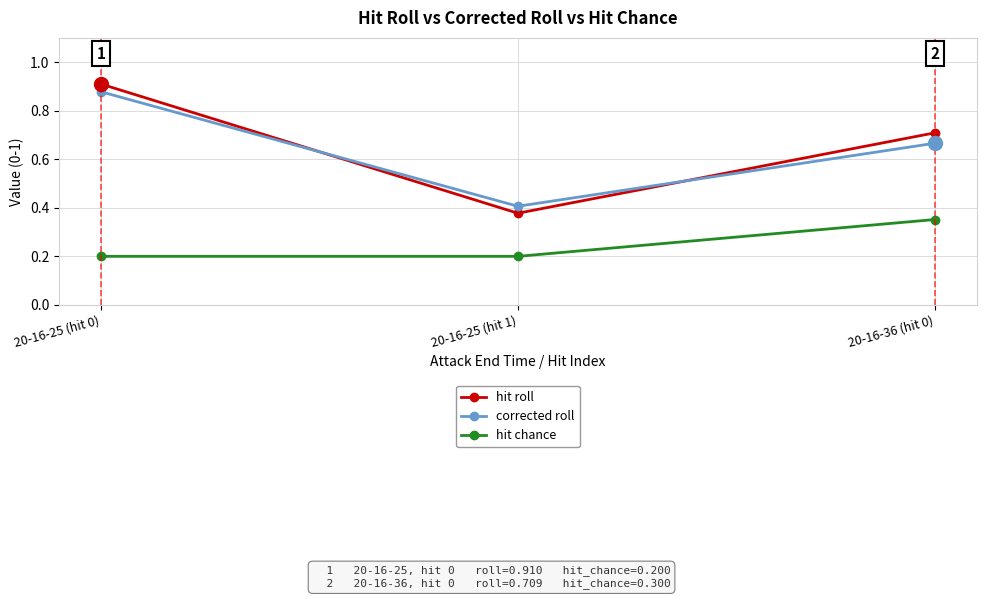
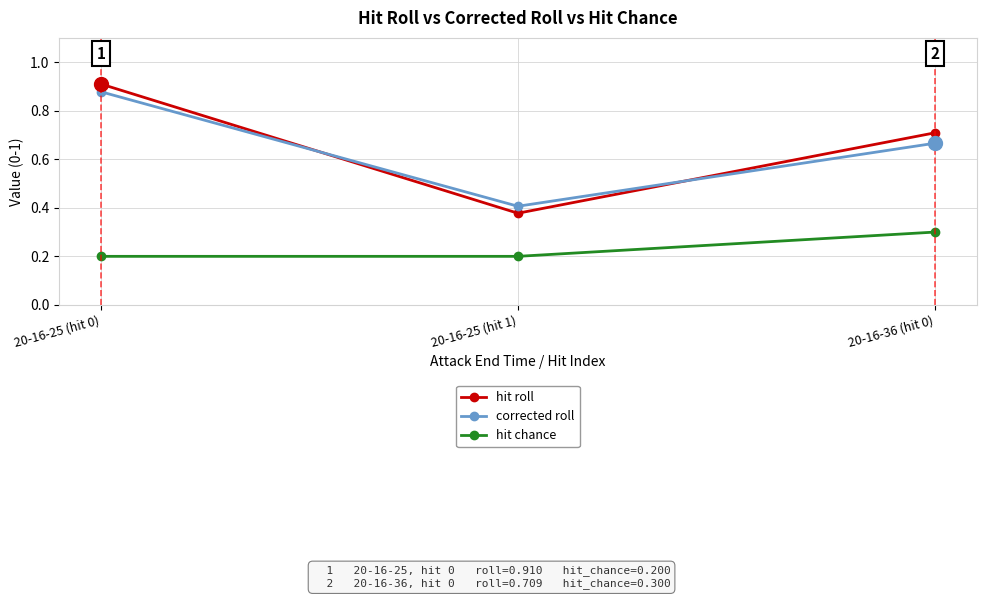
  {
    "hit chance": {
      "20-16-25 (hit 0)": 0.20,
      "20-16-25 (hit 1)": 0.20,
-     "20-16-36 (hit 0)": 0.35
+     "20-16-36 (hit 0)": 0.30
    }
  }
